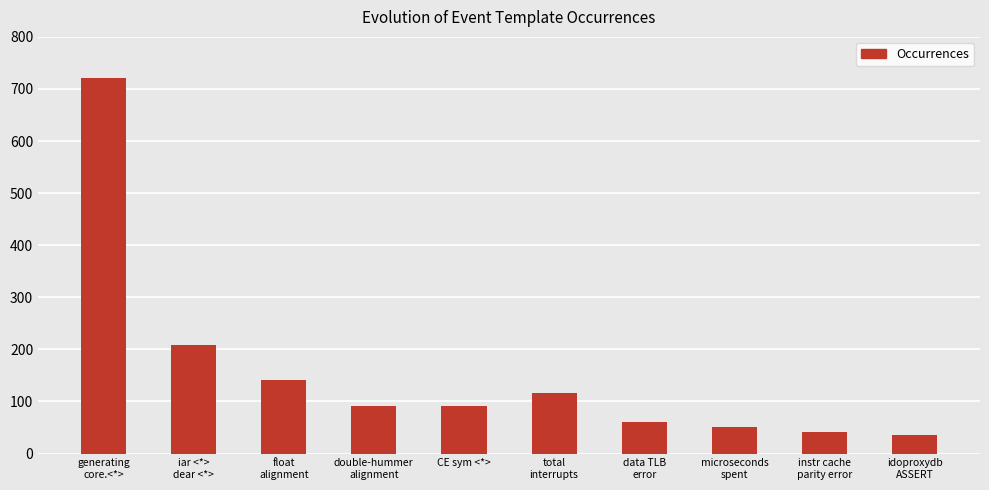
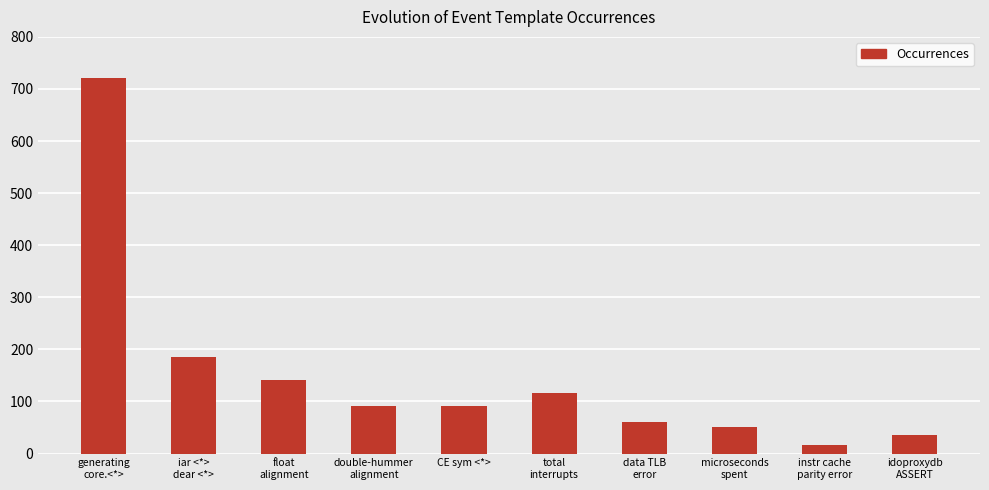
  {
    "generating core.<*>": 720,
-   "iar <*> dear <*>": 210,
+   "iar <*> dear <*>": 190,
    "float alignment": 140,
    "double-hummer alignment": 90,
    "CE sym <*>": 90,
    "total interrupts": 120,
    "data TLB error": 60,
    "microseconds spent": 50,
-   "instr cache parity error": 40,
+   "instr cache parity error": 20,
    "idoproxydb ASSERT": 40
  }
